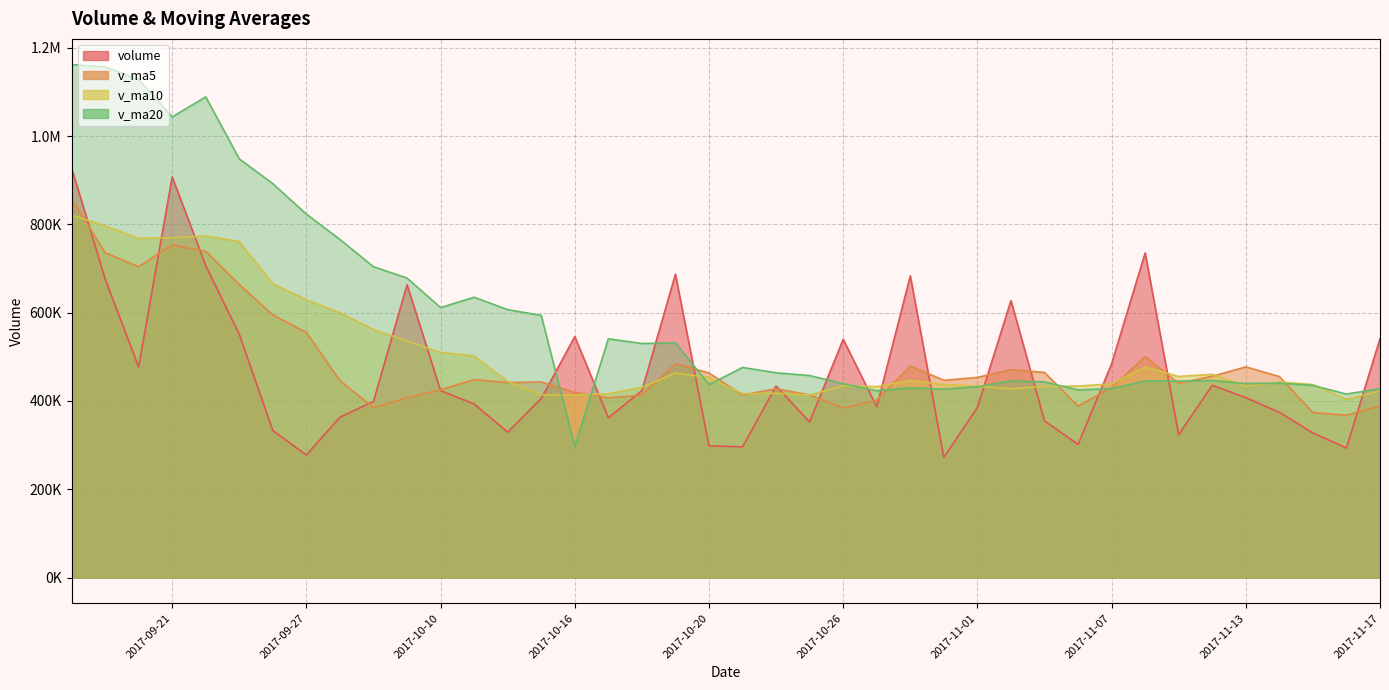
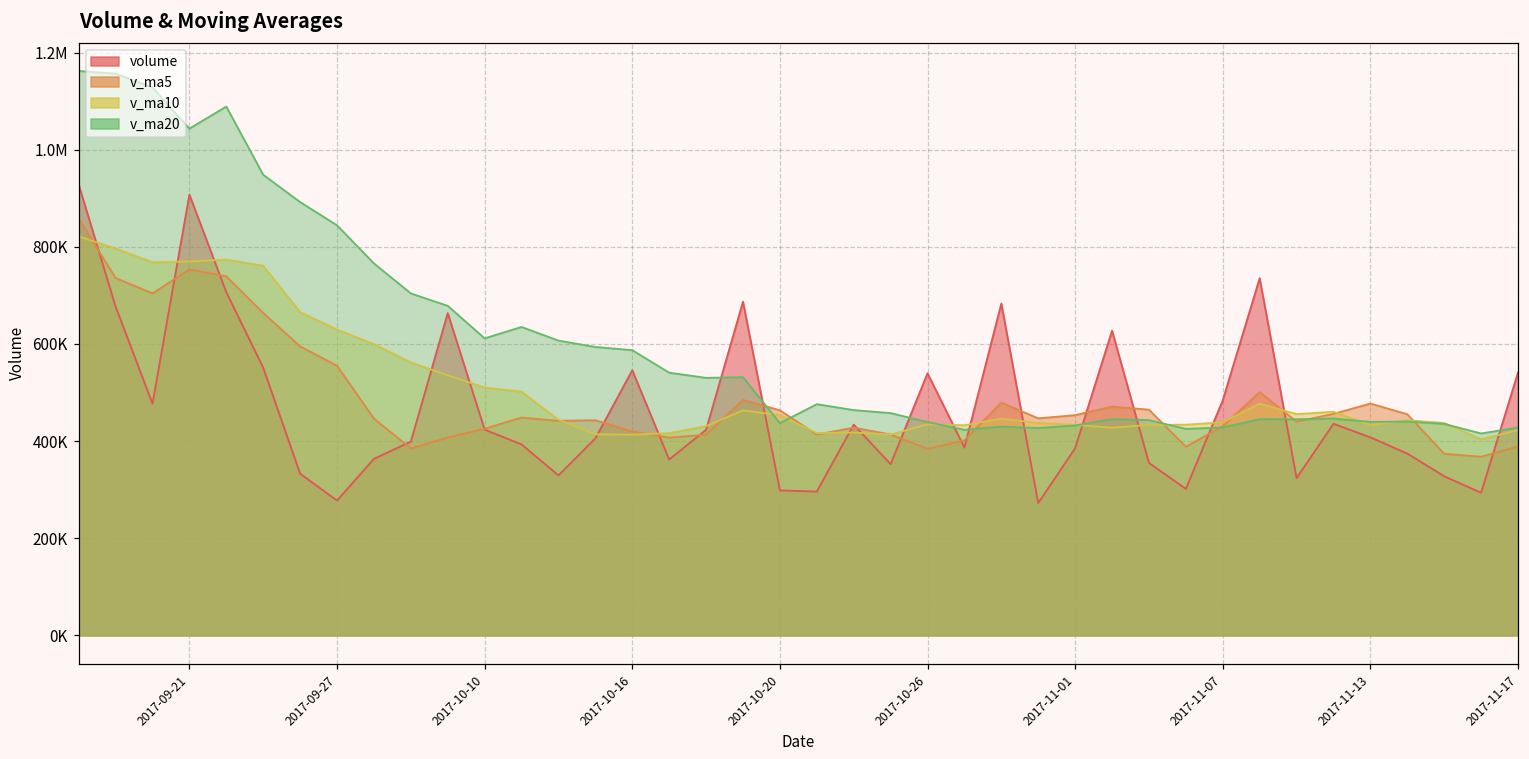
  {
    "v_ma20": {
      "2017-09-21": 1040000,
-     "2017-09-27": 820000,
+     "2017-09-27": 840000,
      "2017-10-10": 610000,
-     "2017-10-16": 300000,
+     "2017-10-16": 590000,
      "2017-10-20": 440000,
      "2017-11-13": 440000
    }
  }
